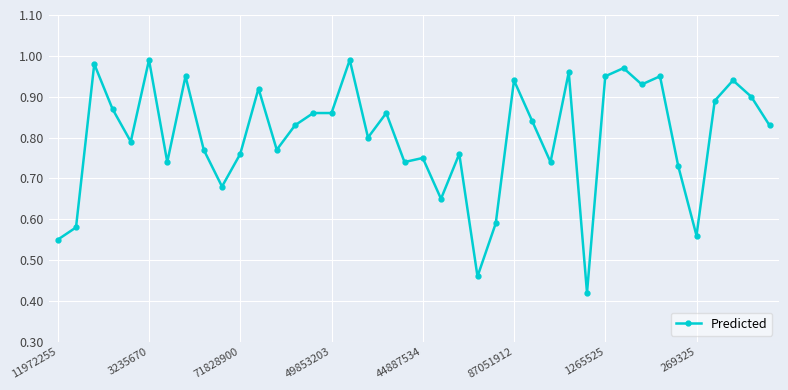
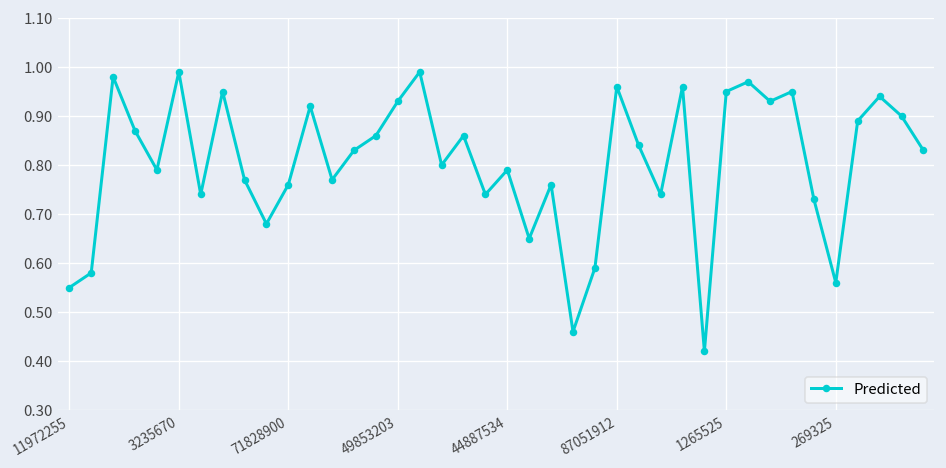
  {
    "11972255": 0.55,
    "3235670": 0.99,
    "71828900": 0.76,
-   "49853203": 0.86,
-   "44887534": 0.75,
-   "87051912": 0.94,
+   "49853203": 0.93,
+   "44887534": 0.79,
+   "87051912": 0.96,
    "1265525": 0.95,
    "269325": 0.56
  }
